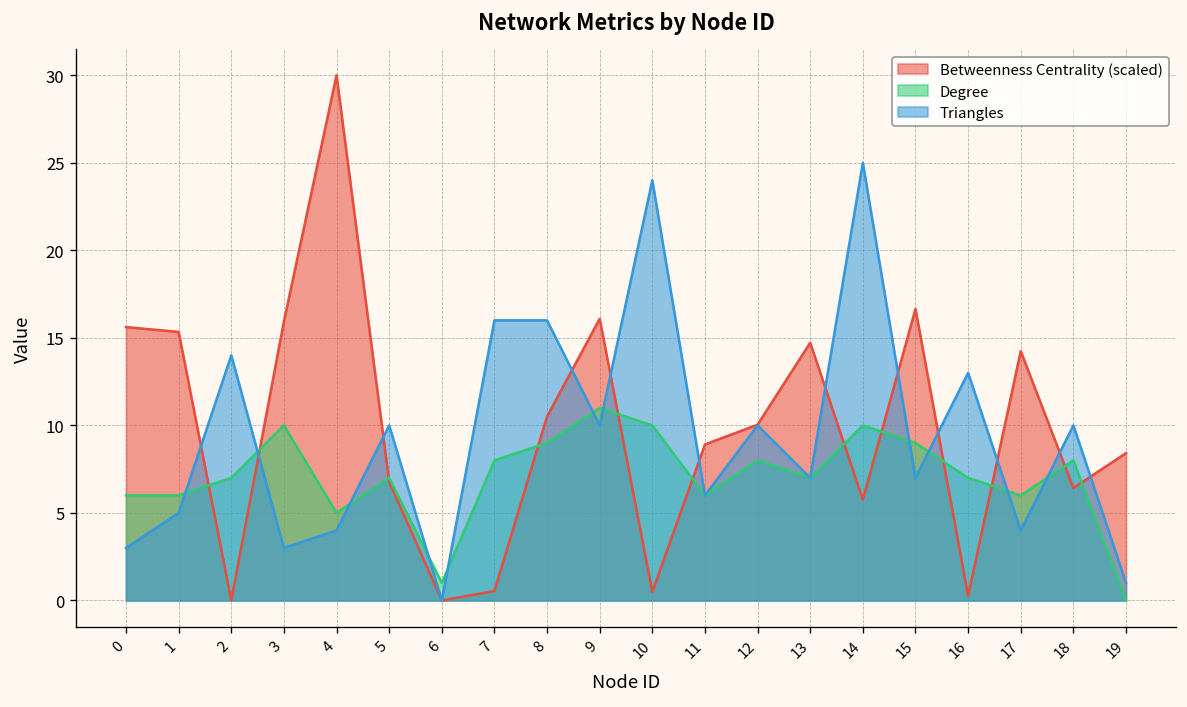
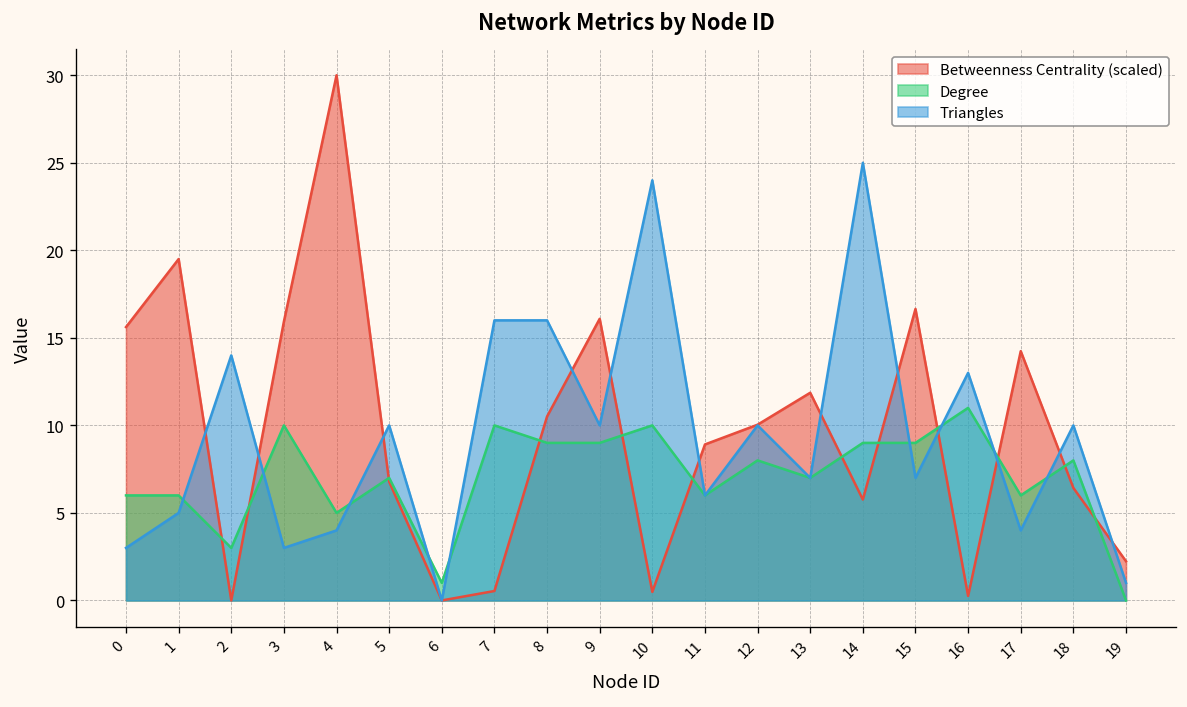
  {
    "Betweenness Centrality (scaled)": {
      "0": 15.6,
-     "1": 15.3,
+     "1": 19.5,
      "2": 0.0,
      "3": 15.9,
      "4": 30.0,
      "5": 6.8,
      "7": 0.5,
      "8": 10.5,
      "9": 16.1,
      "10": 0.5,
      "11": 8.9,
-     "13": 14.7,
+     "13": 11.9,
      "14": 5.8,
      "15": 16.7,
      "16": 0.3,
      "17": 14.2,
      "18": 6.4,
-     "19": 8.4
+     "19": 2.2
    },
    "Degree": {
      "0": 6,
      "1": 6,
-     "2": 7,
+     "2": 3,
      "3": 10,
      "4": 5,
      "5": 7,
      "6": 1,
-     "7": 8,
+     "7": 10,
      "8": 9,
-     "9": 11,
+     "9": 9,
      "10": 10,
      "12": 8,
-     "14": 10,
+     "14": 9,
      "15": 9,
-     "16": 7,
+     "16": 11,
      "17": 6,
      "18": 8,
      "19": 0
    },
    "Triangles": {
      "0": 3.0,
      "1": 5.0,
      "2": 14.0,
      "3": 3.0,
      "4": 4.0,
      "5": 10.0,
      "7": 16.0,
      "8": 16.0,
      "9": 10.0,
      "10": 24.0,
      "14": 25.0,
      "15": 7.0,
      "16": 13.0,
      "17": 4.0,
      "18": 10.0,
      "19": 1.0
    }
  }
